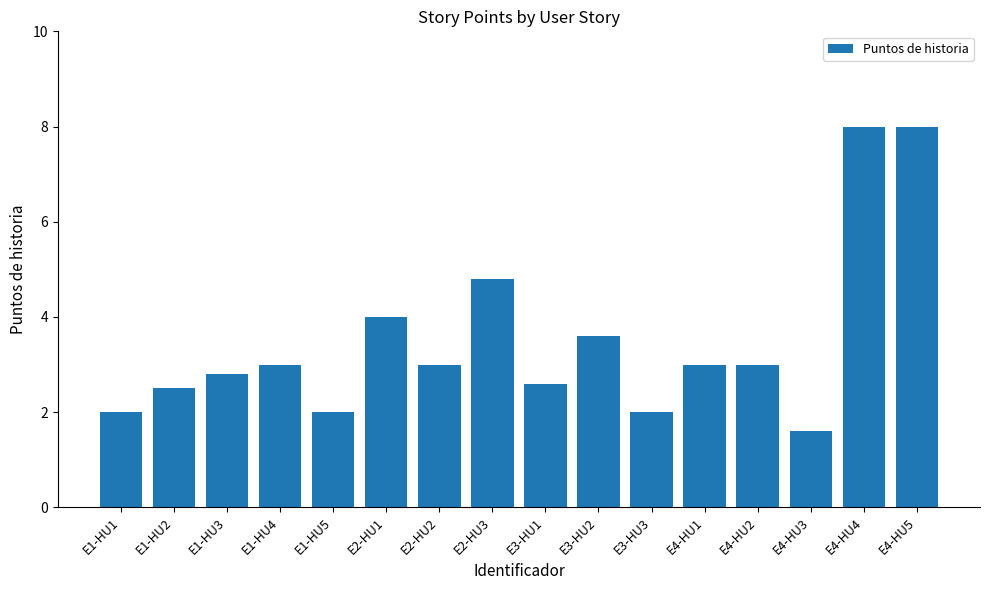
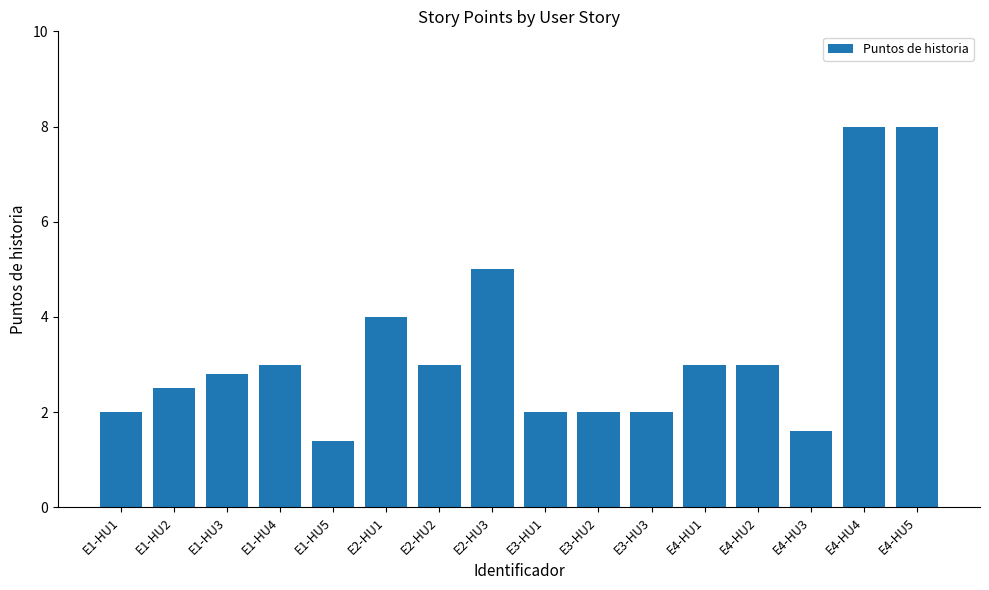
  {
    "E1-HU1": 2.0,
    "E1-HU2": 2.5,
    "E1-HU3": 2.8,
    "E1-HU4": 3.0,
-   "E1-HU5": 2.0,
+   "E1-HU5": 1.4,
    "E2-HU1": 4.0,
    "E2-HU2": 3.0,
-   "E2-HU3": 4.8,
-   "E3-HU1": 2.6,
-   "E3-HU2": 3.6,
+   "E2-HU3": 5.0,
+   "E3-HU1": 2.0,
+   "E3-HU2": 2.0,
    "E3-HU3": 2.0,
    "E4-HU1": 3.0,
    "E4-HU2": 3.0,
    "E4-HU3": 1.6,
    "E4-HU4": 8.0,
    "E4-HU5": 8.0
  }
